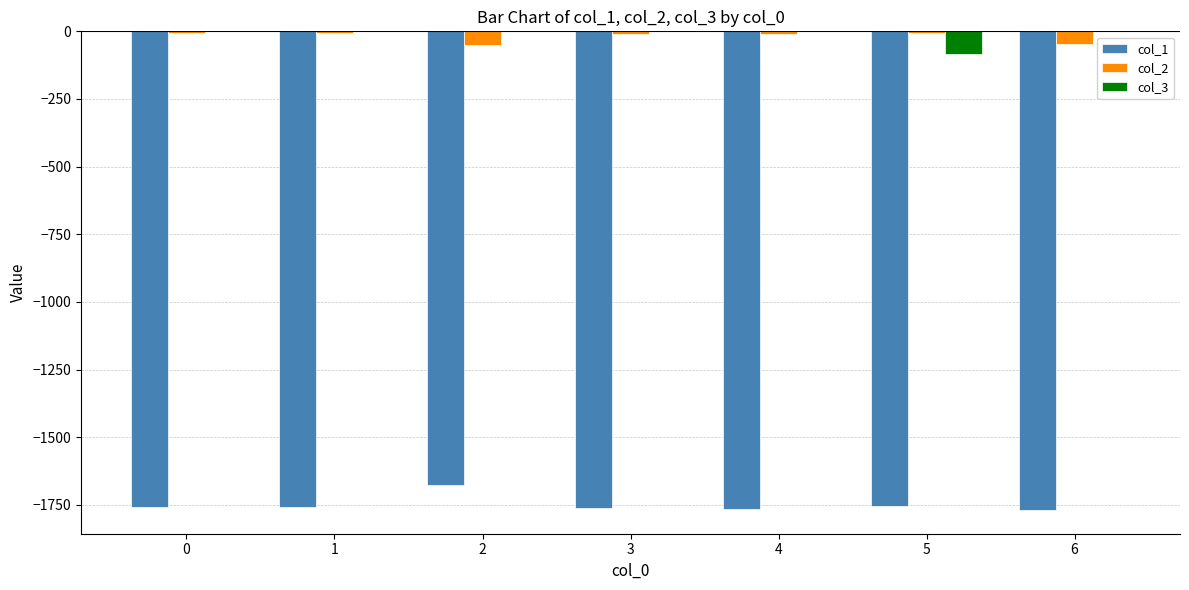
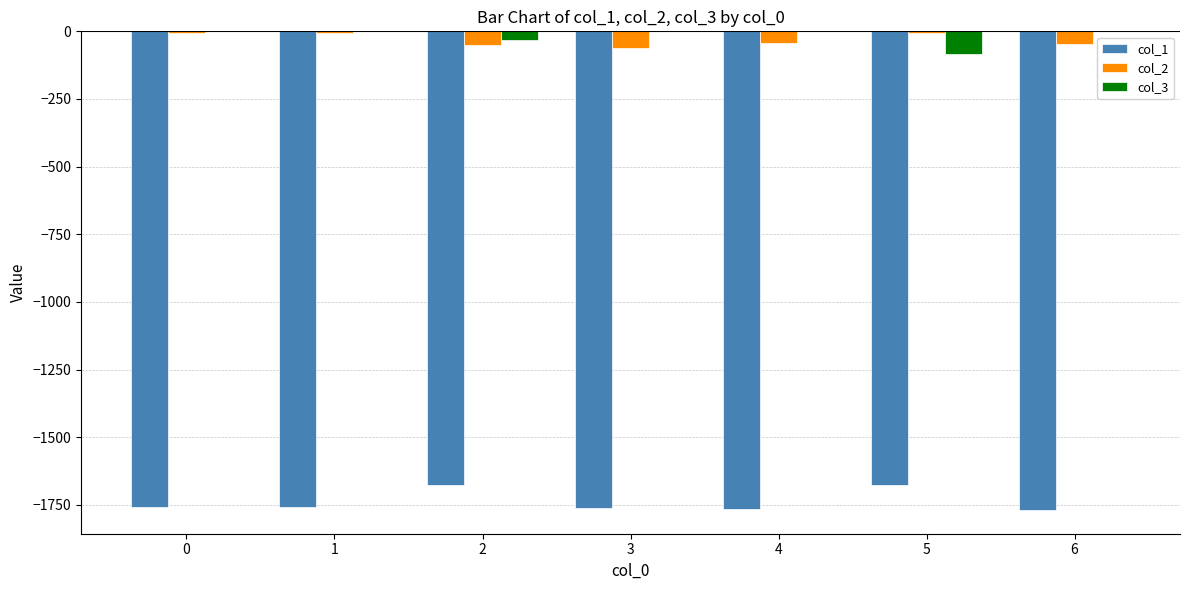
  {
    "col_1": {
      "0": -1760,
      "1": -1760,
      "2": -1680,
      "3": -1760,
      "4": -1760,
-     "5": -1750,
+     "5": -1680,
      "6": -1770
    },
    "col_2": {
      "2": -50,
-     "3": -10,
-     "4": -10,
+     "3": -60,
+     "4": -40,
      "6": -50
    },
    "col_3": {
-     "2": 0,
+     "2": -30,
      "5": -90
    }
  }
